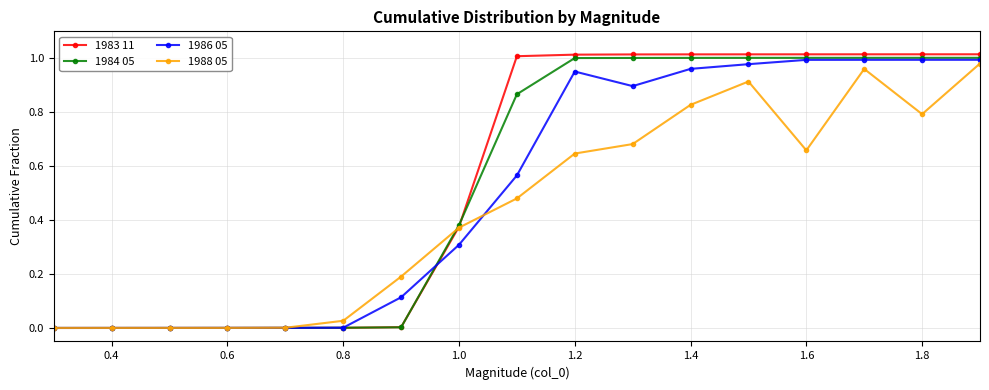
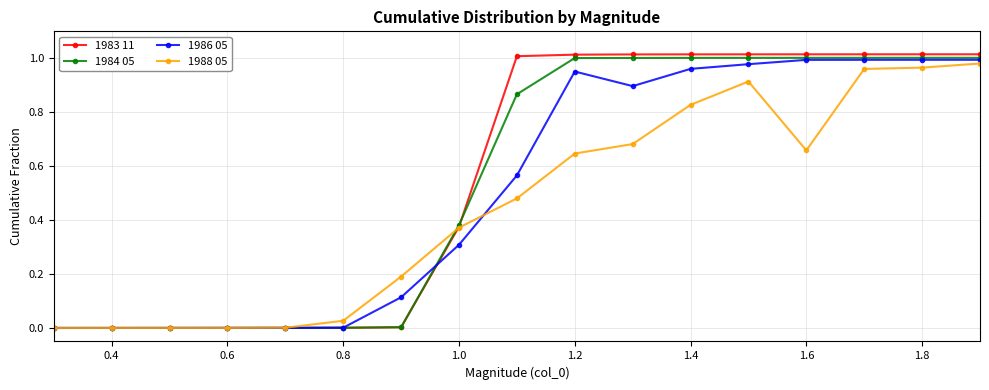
  {
    "1983 11": {
      "1.2": 1.01,
      "1.4": 1.01,
      "1.6": 1.01,
      "1.8": 1.01
    },
    "1984 05": {
      "1.2": 1.00,
      "1.4": 1.00
    },
    "1986 05": {
      "1.0": 0.31,
      "1.2": 0.95,
      "1.4": 0.96
    },
    "1988 05": {
      "0.8": 0.03,
      "1.2": 0.65,
      "1.4": 0.83,
      "1.6": 0.66,
-     "1.8": 0.79
+     "1.8": 0.97
    }
  }
